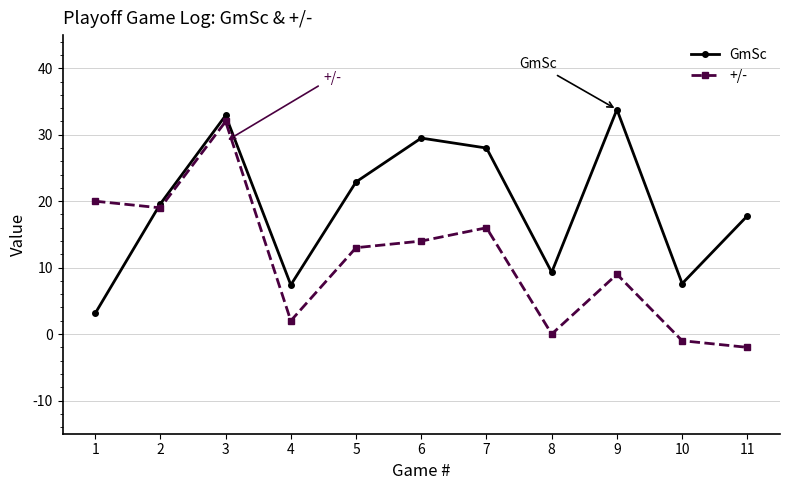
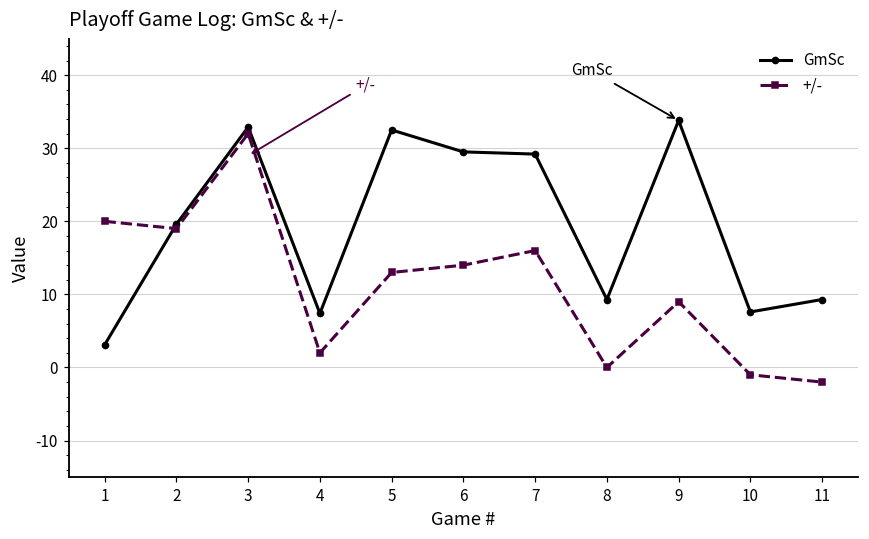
  {
    "GmSc": {
      "1": 3,
      "2": 20,
      "3": 33,
      "4": 7,
-     "5": 23,
+     "5": 33,
      "6": 30,
-     "7": 28,
+     "7": 29,
      "8": 9,
      "9": 34,
      "10": 8,
-     "11": 18
+     "11": 9
    },
    "+/-": {
      "1": 20,
      "2": 19,
      "3": 32,
      "4": 2,
      "5": 13,
      "6": 14,
      "7": 16,
      "8": 0,
      "9": 9,
      "10": -1,
      "11": -2
    }
  }
